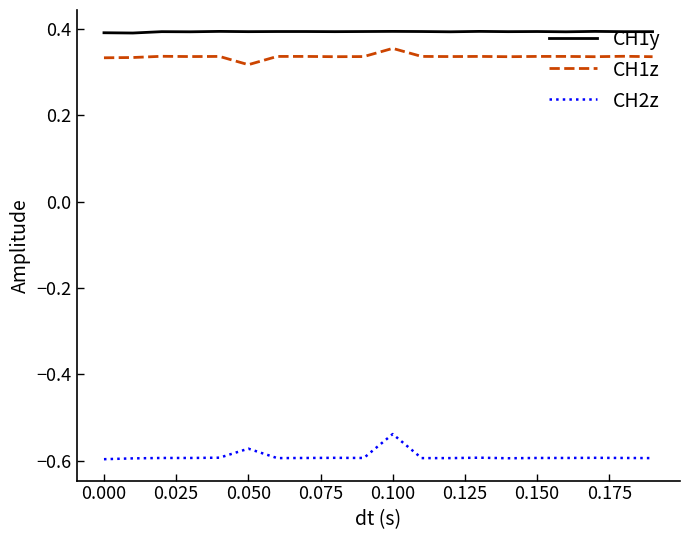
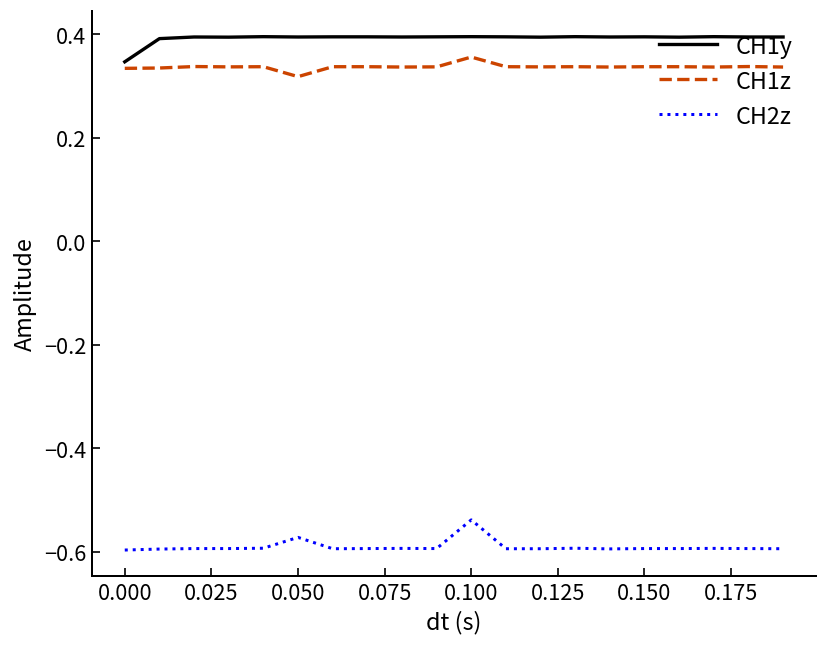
  {
    "CH1y": {
-     "0.000": 0.39,
+     "0.000": 0.35,
      "0.050": 0.39,
      "0.100": 0.39,
      "0.150": 0.39
    },
    "CH1z": {
      "0.000": 0.33,
      "0.050": 0.32,
      "0.100": 0.36,
      "0.150": 0.34
    },
    "CH2z": {
      "0.000": -0.60,
      "0.050": -0.57,
      "0.100": -0.54,
      "0.150": -0.59
    }
  }
